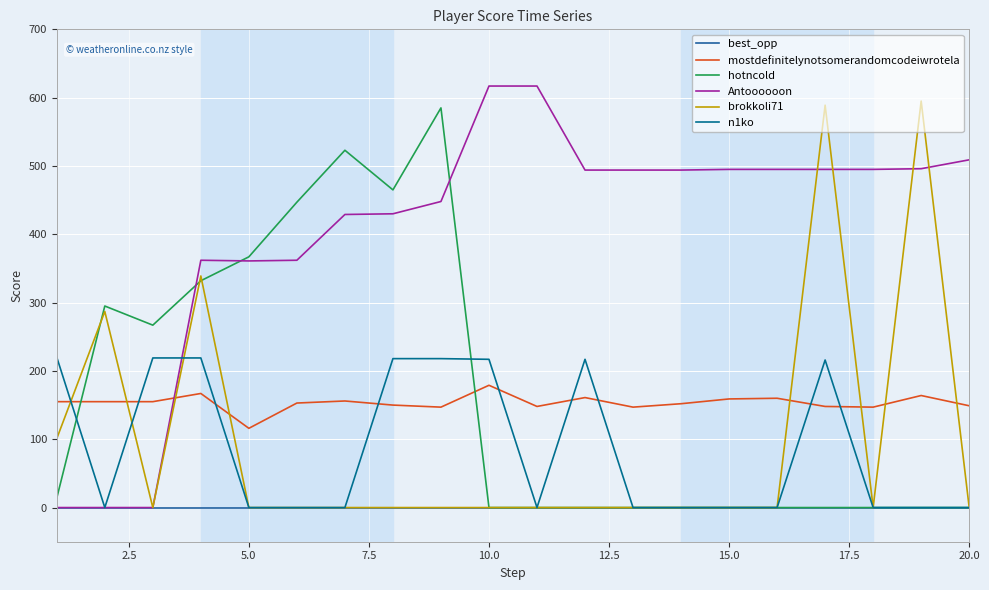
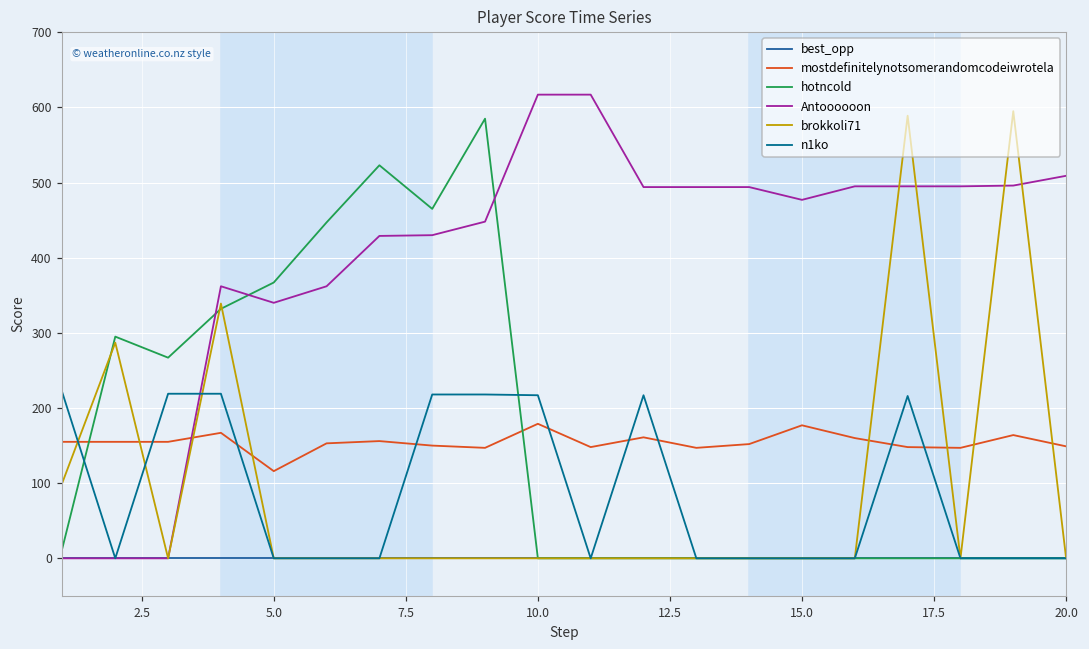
  {
    "mostdefinitelynotsomerandomcodeiwrotela": {
      "5.0": 120,
      "10.0": 180,
-     "15.0": 160,
+     "15.0": 180,
      "20.0": 150
    },
    "hotncold": {
      "5.0": 370
    },
    "Antoooooon": {
-     "5.0": 360,
+     "5.0": 340,
      "10.0": 620,
-     "15.0": 500,
+     "15.0": 480,
      "20.0": 510
    }
  }
